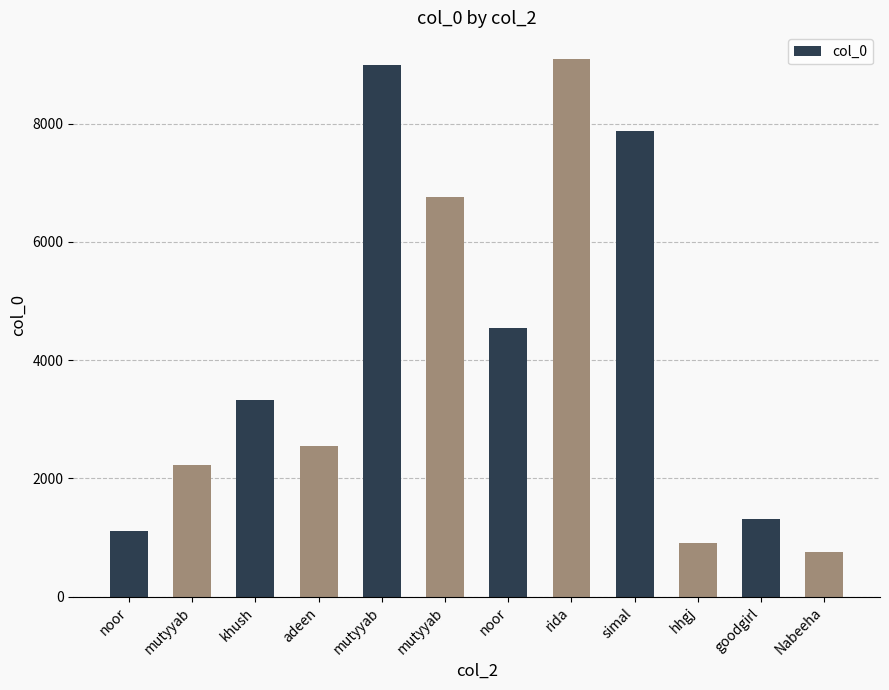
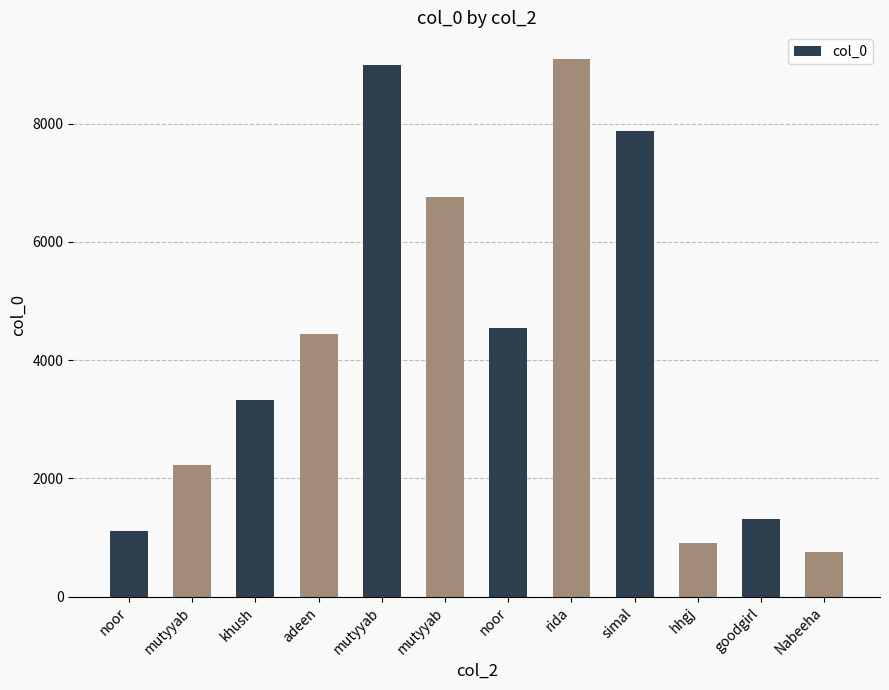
  {
    "khush": 3300,
-   "adeen": 2500,
+   "adeen": 4400,
    "rida": 9100,
    "simal": 7900,
    "hhgj": 900,
    "goodgirl": 1300,
    "Nabeeha": 800
  }
